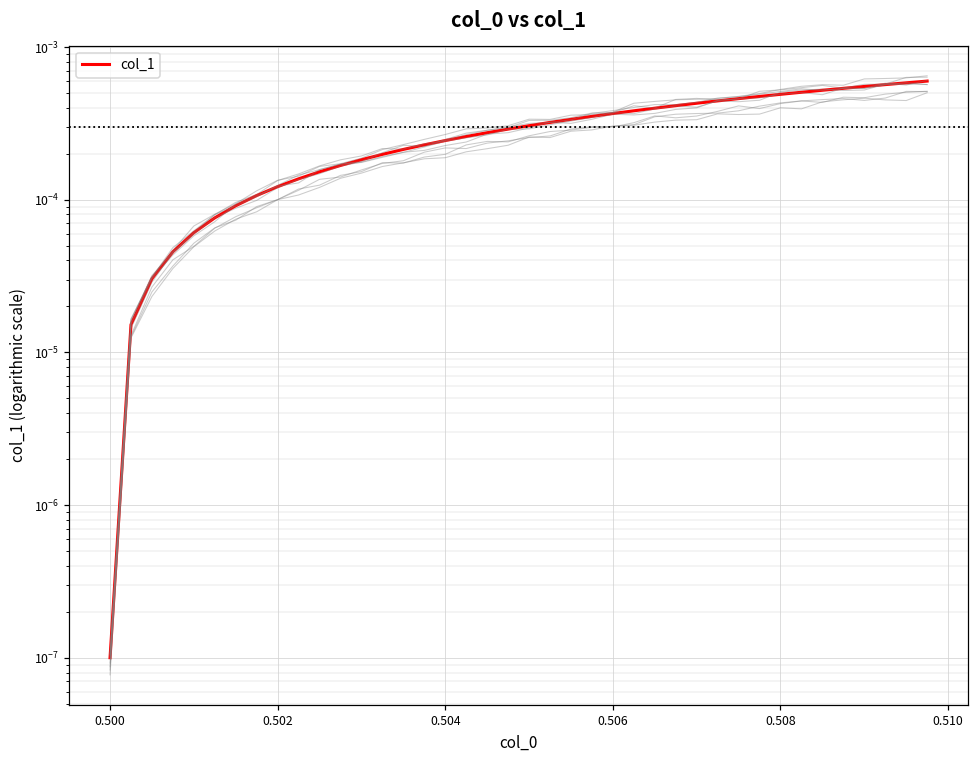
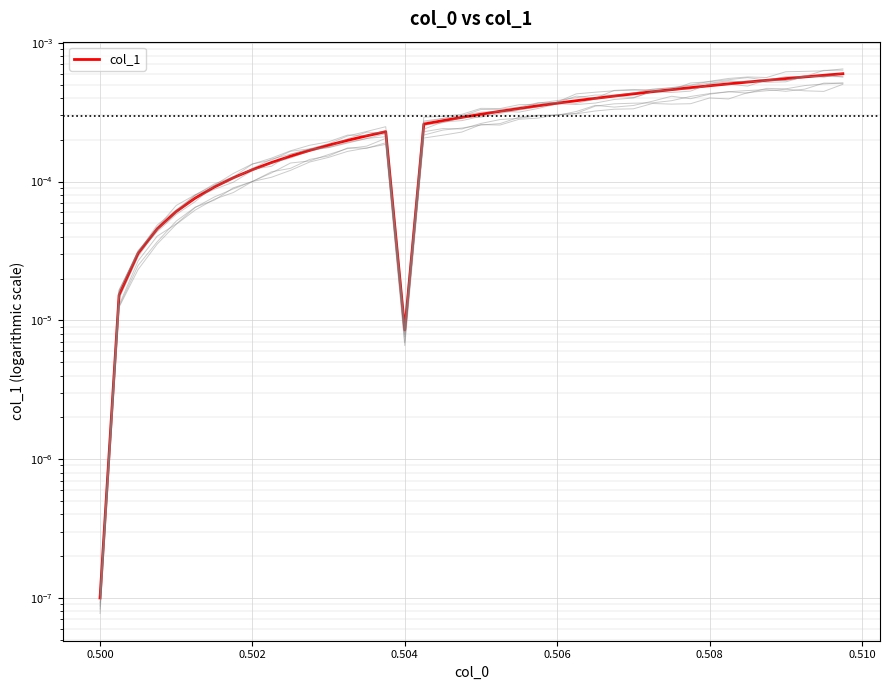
  {
    "col_1": {
-     "0.504": 0.00024
+     "0.504": 0.000009
    }
  }
